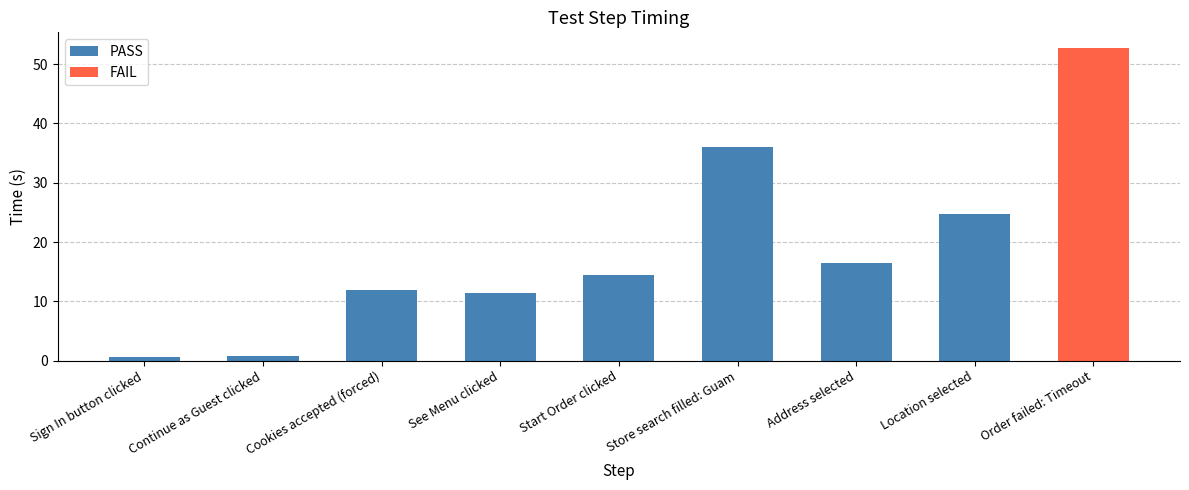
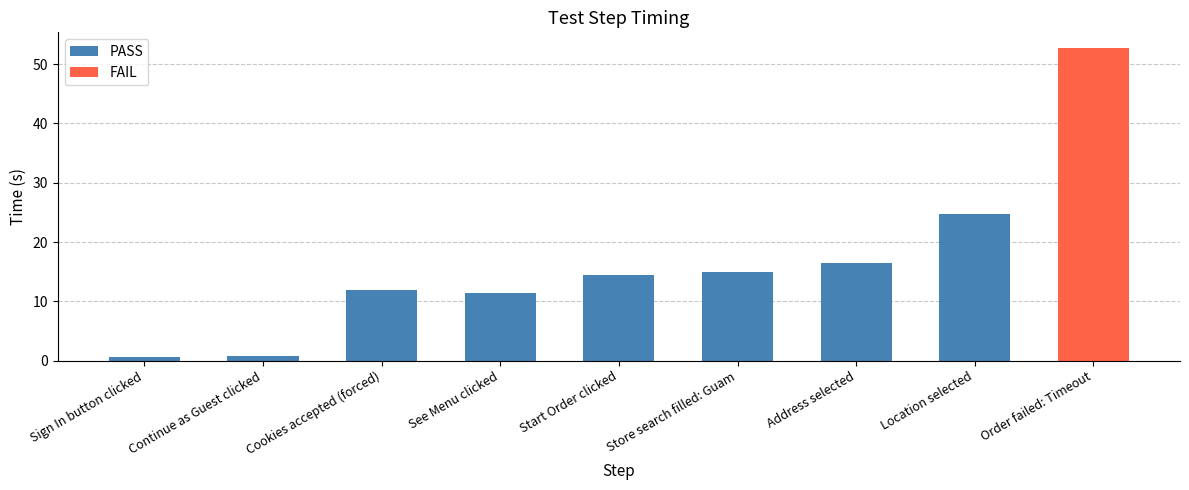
  {
    "Sign In button clicked": 1,
    "Continue as Guest clicked": 1,
    "Cookies accepted (forced)": 12,
    "See Menu clicked": 11,
    "Start Order clicked": 14,
-   "Store search filled: Guam": 36,
+   "Store search filled: Guam": 15,
    "Address selected": 17,
    "Location selected": 25,
    "Order failed: Timeout": 53
  }
